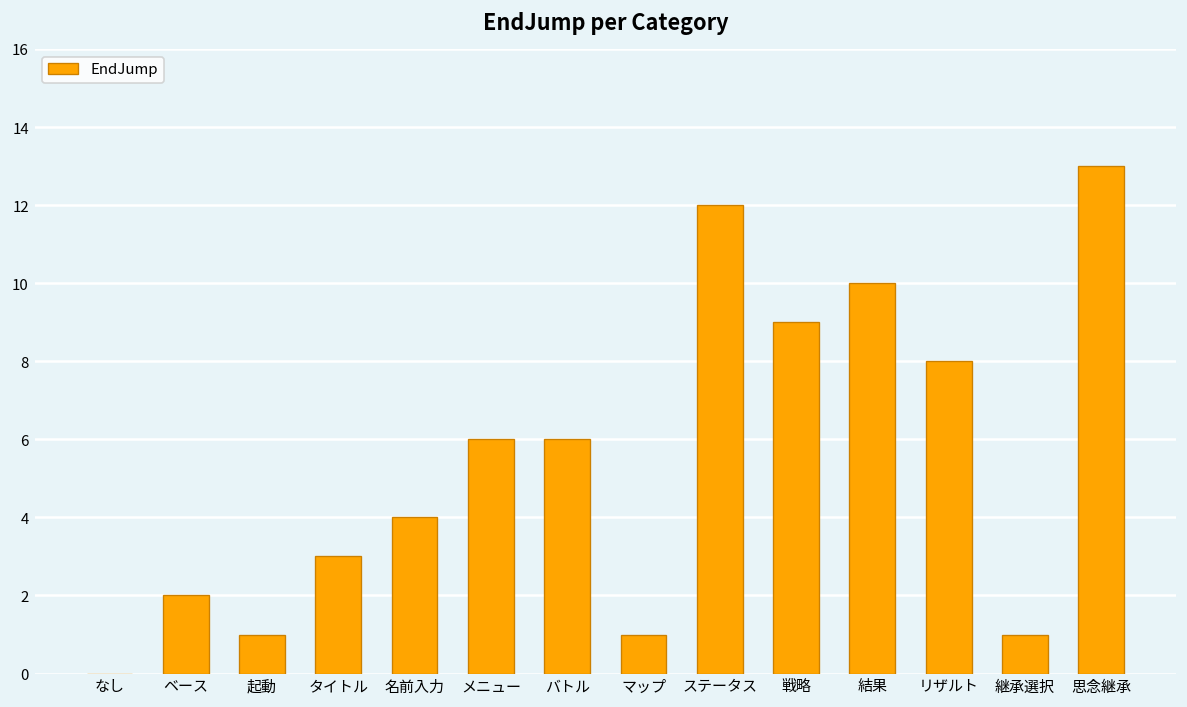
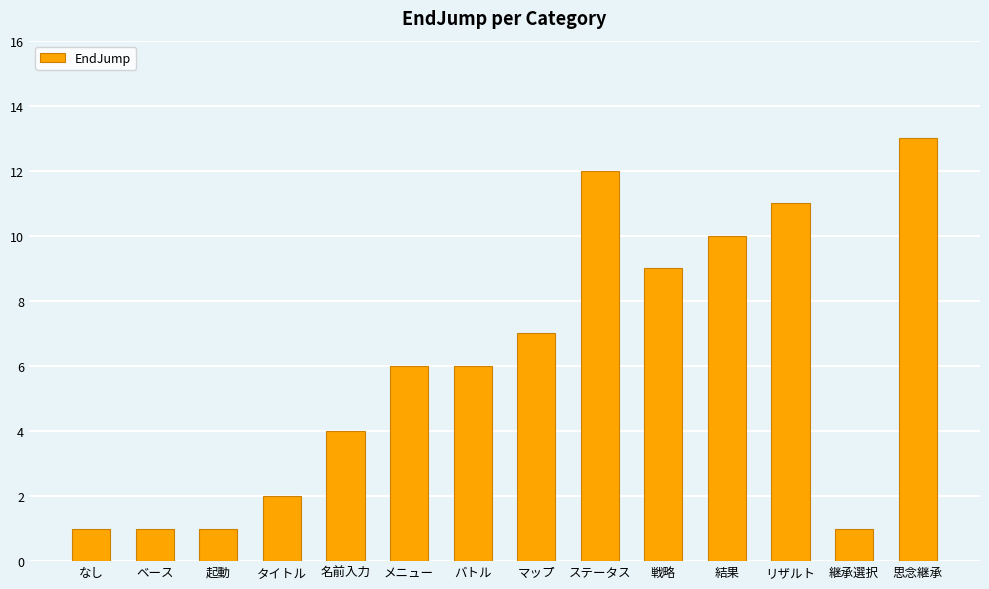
  {
-   "なし": 0,
-   "ベース": 2,
+   "なし": 1,
+   "ベース": 1,
    "起動": 1,
-   "タイトル": 3,
+   "タイトル": 2,
    "名前入力": 4,
    "メニュー": 6,
    "バトル": 6,
-   "マップ": 1,
+   "マップ": 7,
    "ステータス": 12,
    "戦略": 9,
    "結果": 10,
-   "リザルト": 8,
+   "リザルト": 11,
    "継承選択": 1,
    "思念継承": 13
  }
